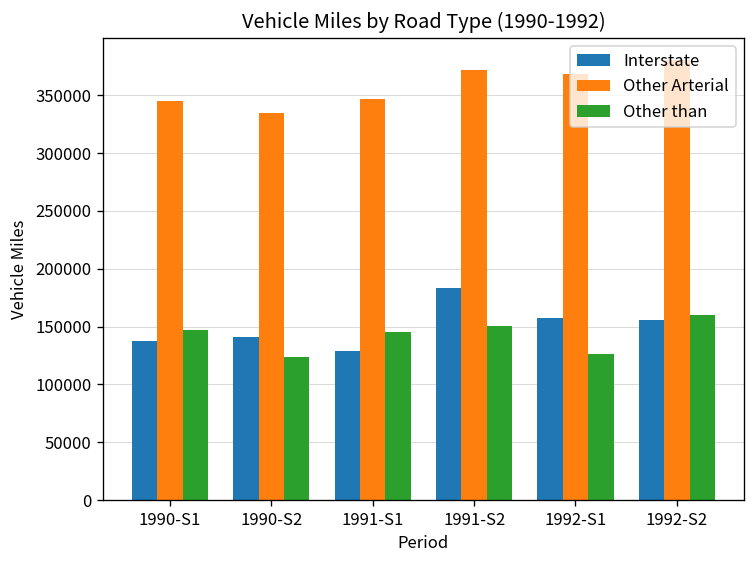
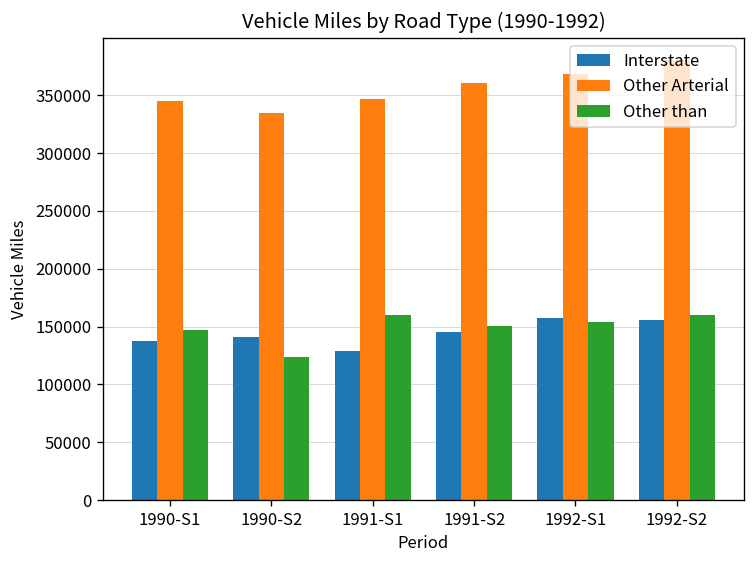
  {
    "Interstate": {
      "1990-S1": 140000,
      "1990-S2": 140000,
      "1991-S1": 130000,
-     "1991-S2": 180000,
+     "1991-S2": 150000,
      "1992-S1": 160000,
      "1992-S2": 160000
    },
    "Other Arterial": {
      "1990-S1": 350000,
      "1990-S2": 330000,
      "1991-S1": 350000,
-     "1991-S2": 370000
+     "1991-S2": 360000
    },
    "Other than": {
      "1990-S1": 150000,
      "1990-S2": 120000,
-     "1991-S1": 150000,
+     "1991-S1": 160000,
      "1991-S2": 150000,
-     "1992-S1": 130000,
+     "1992-S1": 150000,
      "1992-S2": 160000
    }
  }
